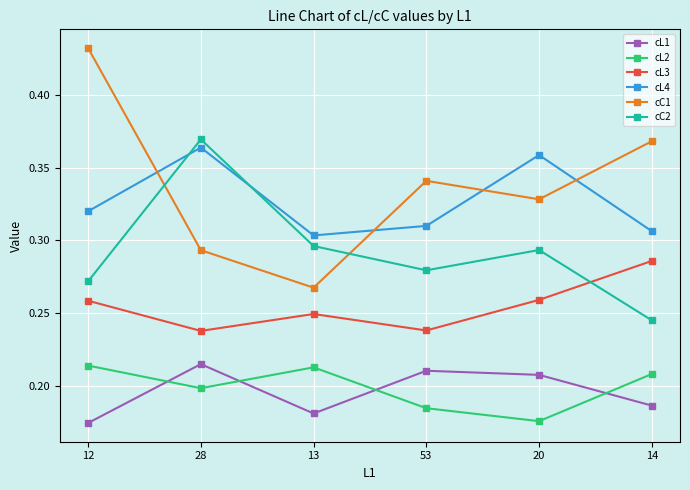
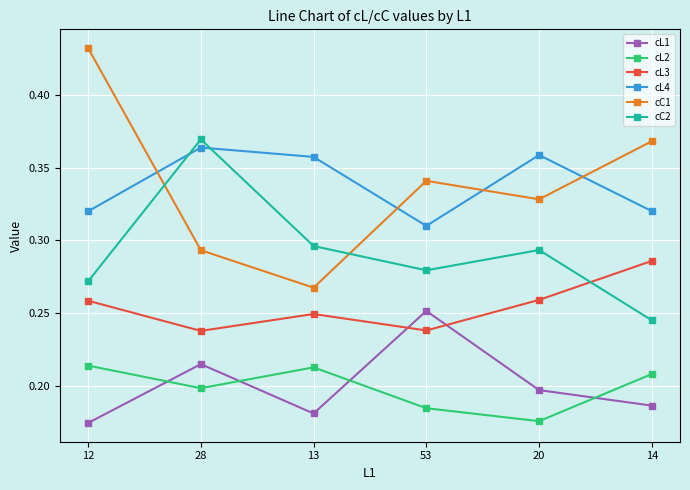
  {
    "cL1": {
      "12": 0.174,
      "28": 0.215,
      "13": 0.181,
-     "53": 0.210,
-     "20": 0.207,
+     "53": 0.251,
+     "20": 0.197,
      "14": 0.186
    },
    "cL4": {
      "12": 0.320,
      "28": 0.364,
-     "13": 0.303,
+     "13": 0.357,
      "53": 0.310,
      "20": 0.359,
-     "14": 0.306
+     "14": 0.320
    }
  }
